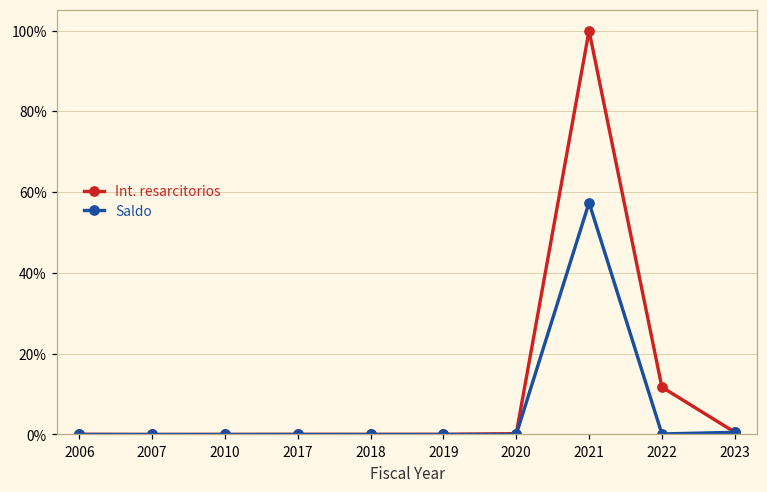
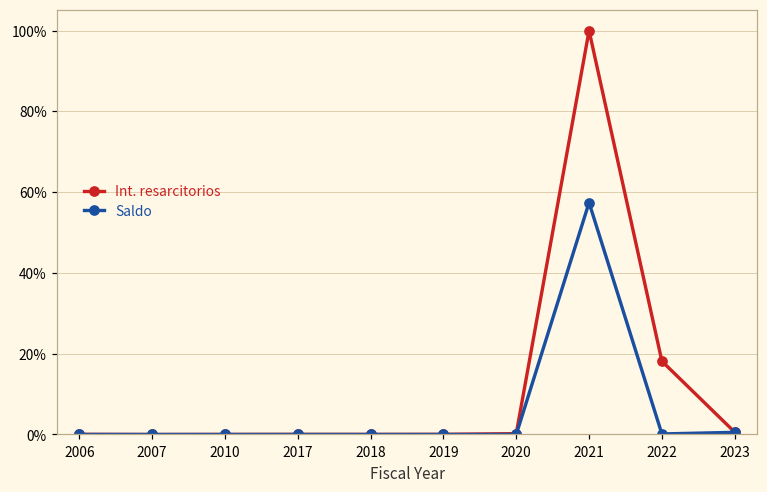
  {
    "Int. resarcitorios": {
      "2021": "100%",
-     "2022": "12%"
+     "2022": "18%"
    },
    "Saldo": {
      "2021": "57%",
      "2022": "0%"
    }
  }
